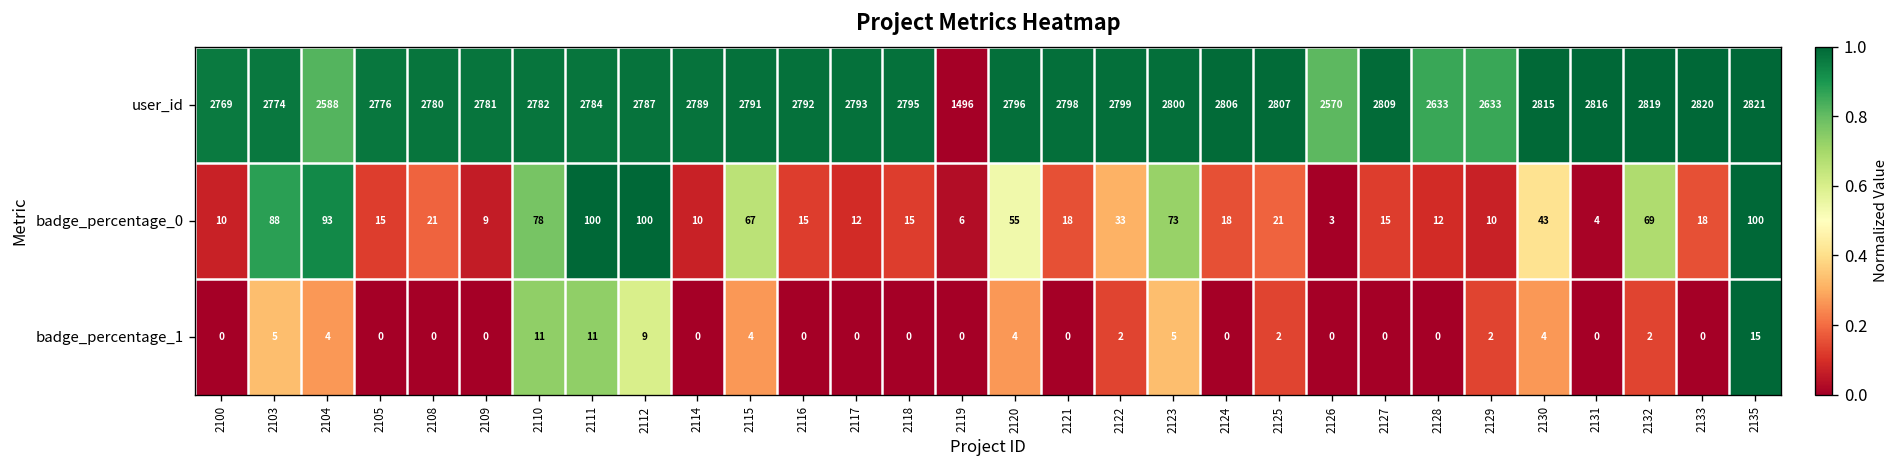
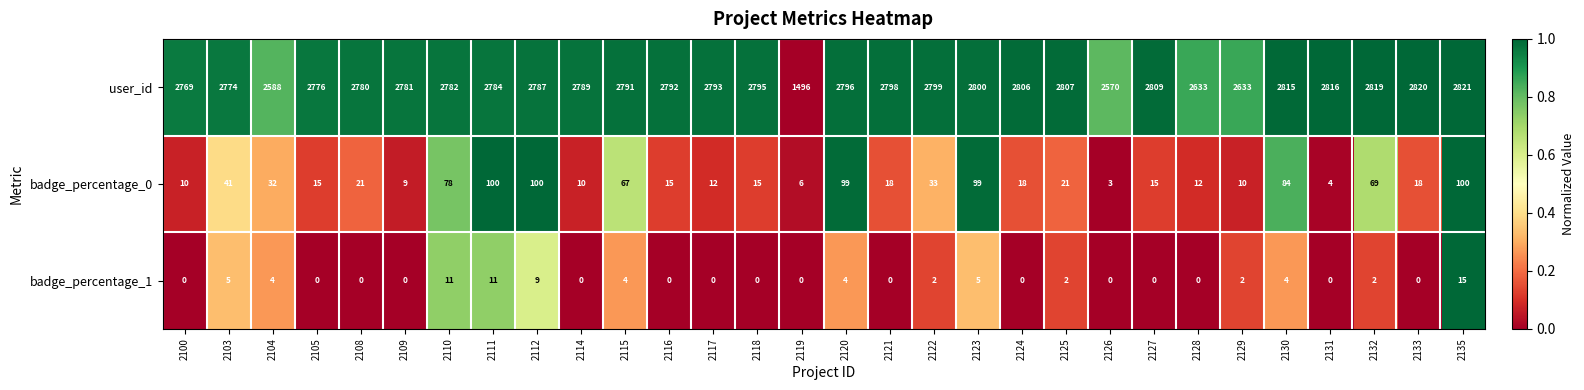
  {
    "user_id": {
      "2100": 2769,
      "2103": 2774,
      "2104": 2588,
      "2105": 2776,
      "2108": 2780,
      "2109": 2781,
      "2110": 2782,
      "2111": 2784,
      "2112": 2787,
      "2114": 2789,
      "2115": 2791,
      "2116": 2792,
      "2117": 2793,
      "2118": 2795,
      "2119": 1496,
      "2120": 2796,
      "2121": 2798,
      "2122": 2799,
      "2123": 2800,
      "2124": 2806,
      "2125": 2807,
      "2126": 2570,
      "2127": 2809,
      "2128": 2633,
      "2129": 2633,
      "2130": 2815,
      "2131": 2816,
      "2132": 2819,
      "2133": 2820,
      "2135": 2821
    },
    "badge_percentage_0": {
      "2100": 10,
-     "2103": 88,
-     "2104": 93,
+     "2103": 41,
+     "2104": 32,
      "2105": 15,
      "2108": 21,
      "2109": 9,
      "2110": 78,
      "2111": 100,
      "2112": 100,
      "2114": 10,
      "2115": 67,
      "2116": 15,
      "2117": 12,
      "2118": 15,
      "2119": 6,
-     "2120": 55,
+     "2120": 99,
      "2121": 18,
      "2122": 33,
-     "2123": 73,
+     "2123": 99,
      "2124": 18,
      "2125": 21,
      "2126": 3,
      "2127": 15,
      "2128": 12,
      "2129": 10,
-     "2130": 43,
+     "2130": 84,
      "2131": 4,
      "2132": 69,
      "2133": 18,
      "2135": 100
    },
    "badge_percentage_1": {
      "2100": 0,
      "2103": 5,
      "2104": 4,
      "2105": 0,
      "2108": 0,
      "2109": 0,
      "2110": 11,
      "2111": 11,
      "2112": 9,
      "2114": 0,
      "2115": 4,
      "2116": 0,
      "2117": 0,
      "2118": 0,
      "2119": 0,
      "2120": 4,
      "2121": 0,
      "2122": 2,
      "2123": 5,
      "2124": 0,
      "2125": 2,
      "2126": 0,
      "2127": 0,
      "2128": 0,
      "2129": 2,
      "2130": 4,
      "2131": 0,
      "2132": 2,
      "2133": 0,
      "2135": 15
    }
  }
